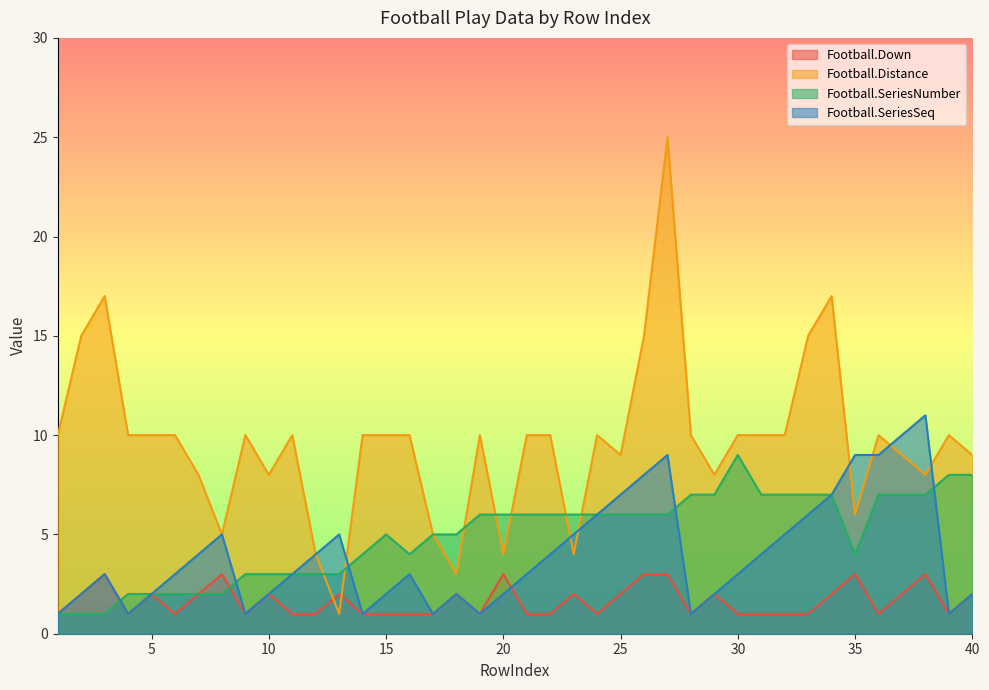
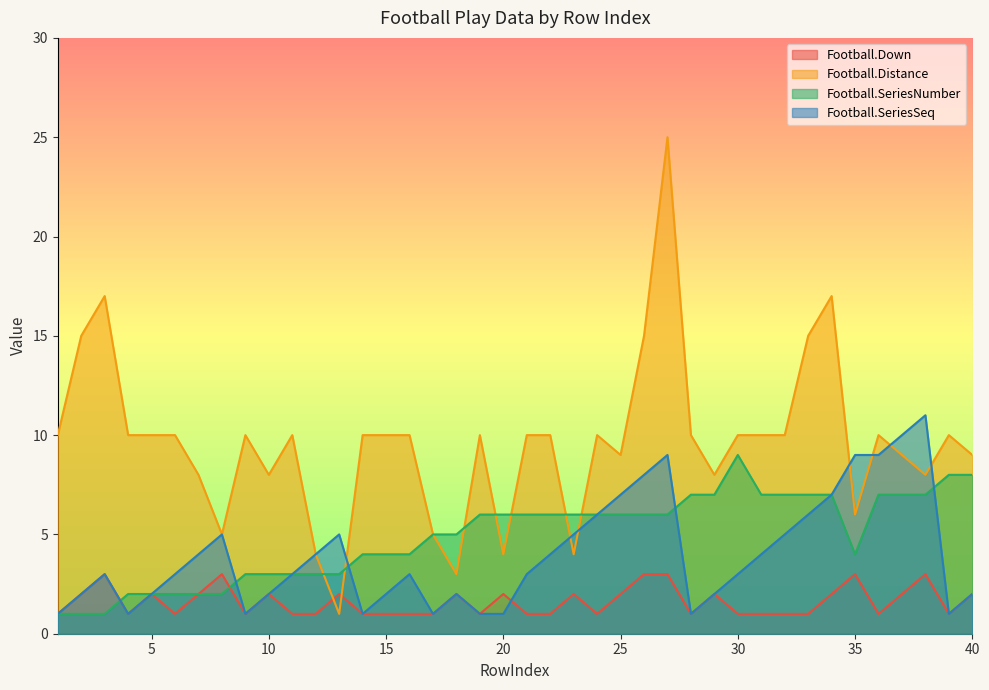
  {
    "Football.Down": {
      "15": 1,
-     "20": 3,
+     "20": 2,
      "25": 2,
      "30": 1,
      "35": 3
    },
    "Football.Distance": {
      "5": 10,
      "10": 8,
      "15": 10,
      "20": 4,
      "25": 9,
      "30": 10,
      "35": 6,
      "40": 9
    },
    "Football.SeriesNumber": {
      "10": 3,
-     "15": 5,
+     "15": 4,
      "20": 6,
      "25": 6,
      "30": 9,
      "35": 4,
      "40": 8
    },
    "Football.SeriesSeq": {
      "15": 2,
-     "20": 2,
+     "20": 1,
      "25": 7,
      "30": 3,
      "35": 9
    }
  }
